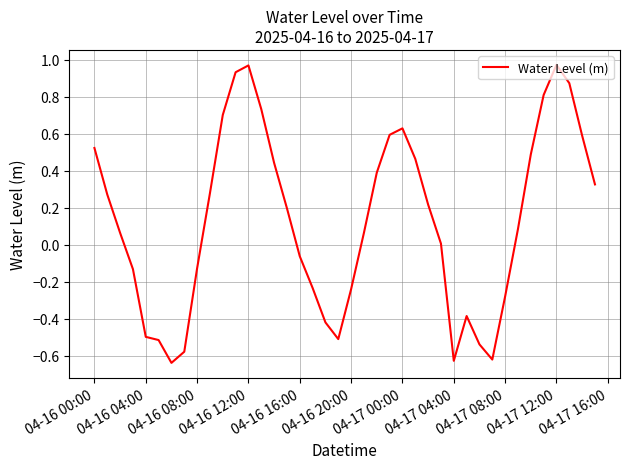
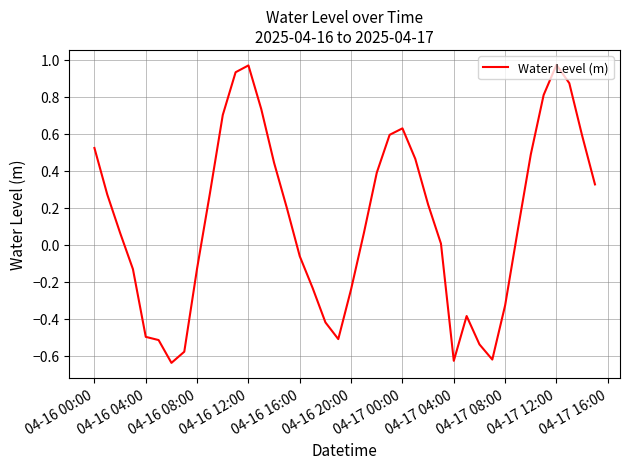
  {
    "04-16 00:00": 0.52,
    "04-16 04:00": -0.50,
    "04-16 08:00": -0.13,
    "04-16 12:00": 0.97,
    "04-16 16:00": -0.06,
    "04-16 20:00": -0.24,
    "04-17 00:00": 0.63,
    "04-17 04:00": -0.63,
-   "04-17 08:00": -0.28
+   "04-17 08:00": -0.33
  }
